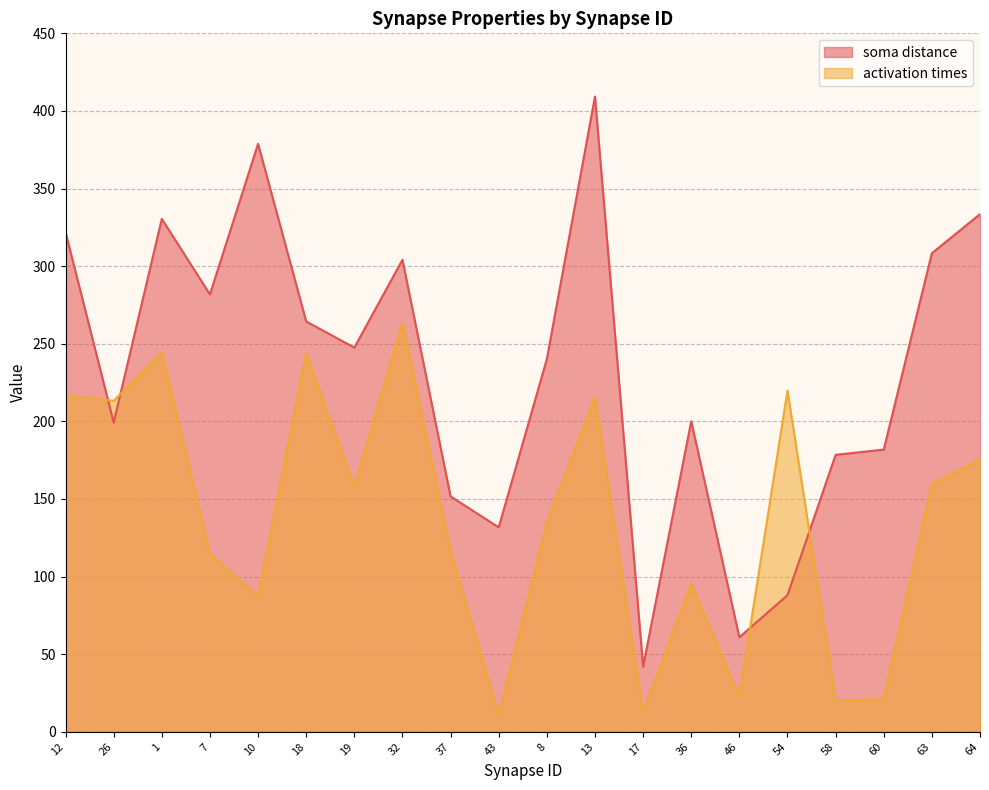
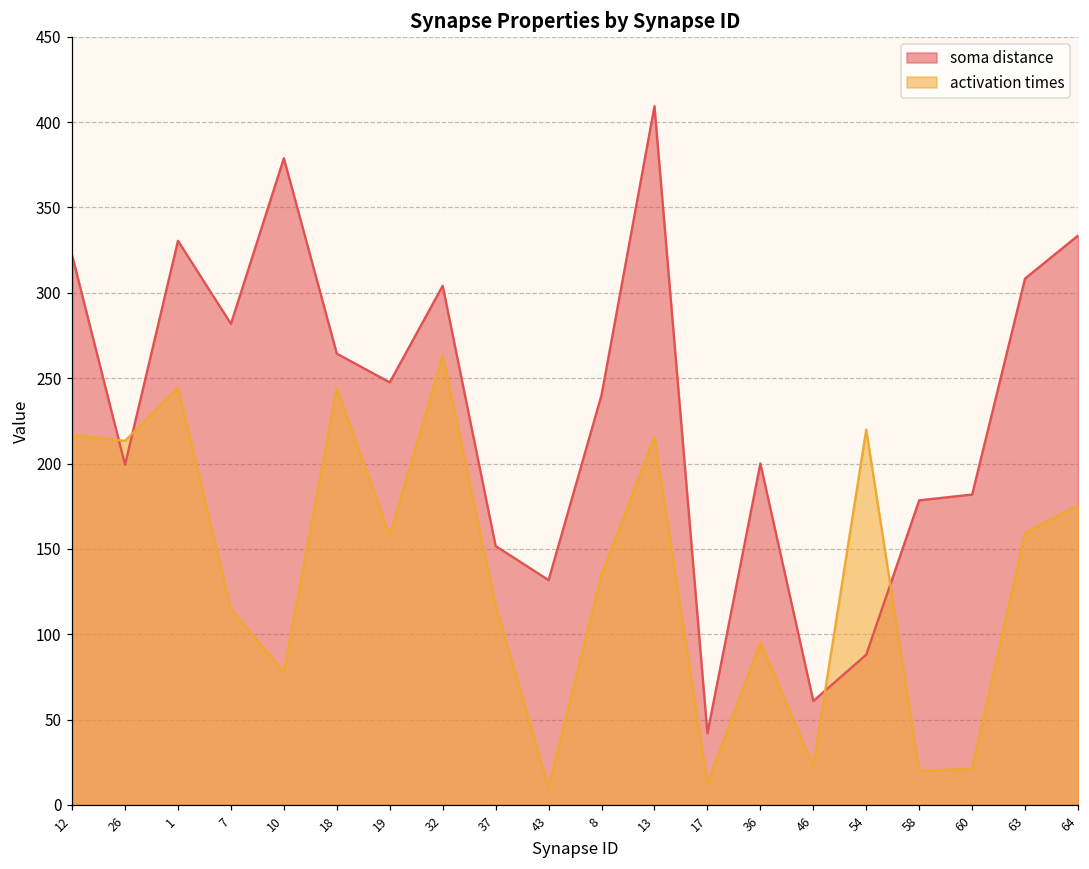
  {
    "soma distance": {
      "12": 322,
      "26": 199,
      "1": 330,
      "7": 282,
      "10": 379,
      "18": 264,
      "19": 248,
      "32": 304,
      "37": 152,
      "43": 132,
      "8": 240,
      "13": 409,
      "17": 42,
      "36": 200,
      "46": 61,
      "54": 88,
      "58": 178,
      "60": 182,
      "63": 308,
      "64": 334
    },
    "activation times": {
      "12": 217,
      "26": 213,
      "1": 244,
      "7": 115,
-     "10": 88,
+     "10": 78,
      "18": 244,
      "19": 158,
      "32": 263,
      "37": 117,
      "43": 10,
      "8": 135,
      "13": 216,
      "17": 12,
      "36": 95,
      "46": 23,
      "54": 220,
      "58": 20,
      "60": 21,
      "63": 159,
      "64": 175
    }
  }
